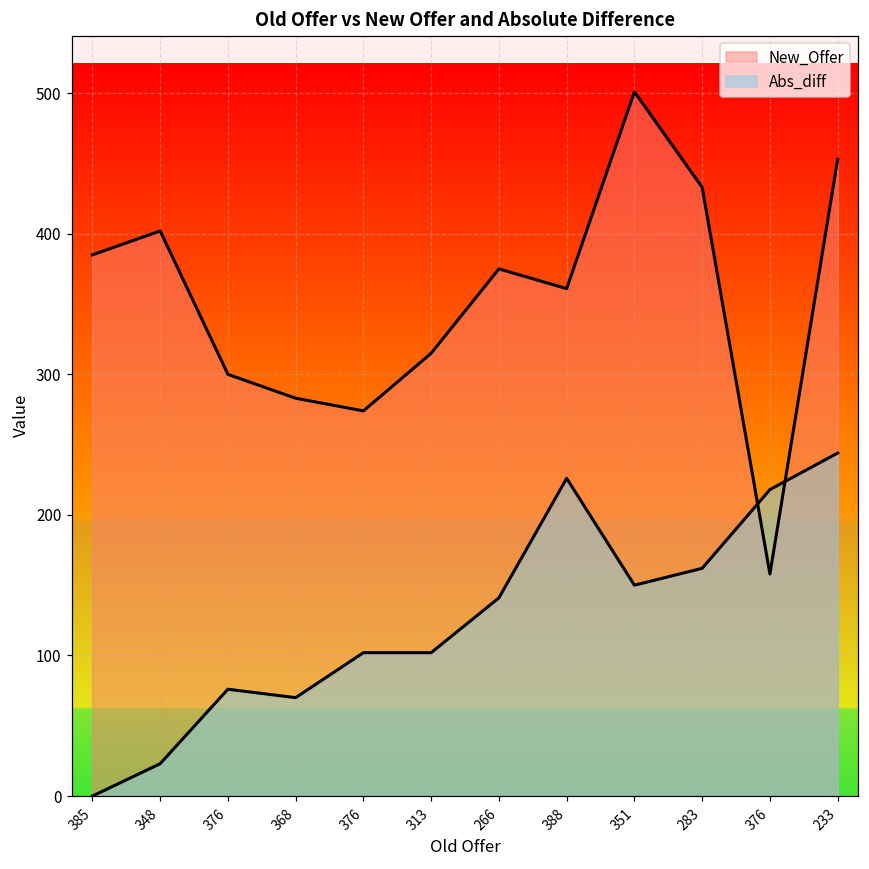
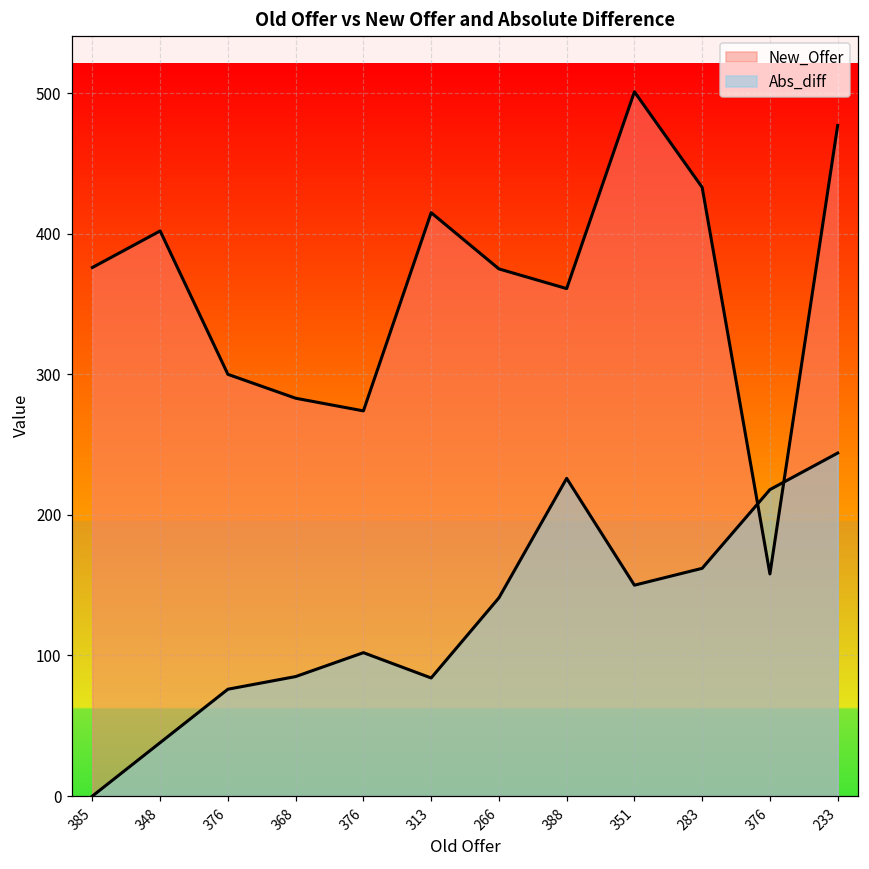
  {
    "New_Offer": {
-     "385": 385,
+     "385": 376,
      "348": 402,
      "368": 283,
-     "313": 315,
+     "313": 415,
      "266": 375,
      "388": 361,
      "351": 501,
      "283": 433,
-     "233": 453
+     "233": 477
    },
    "Abs_diff": {
      "385": 0,
-     "348": 23,
-     "368": 70,
-     "313": 102,
+     "348": 38,
+     "368": 85,
+     "313": 84,
      "266": 141,
      "388": 226,
      "351": 150,
      "283": 162,
      "233": 244
    }
  }
